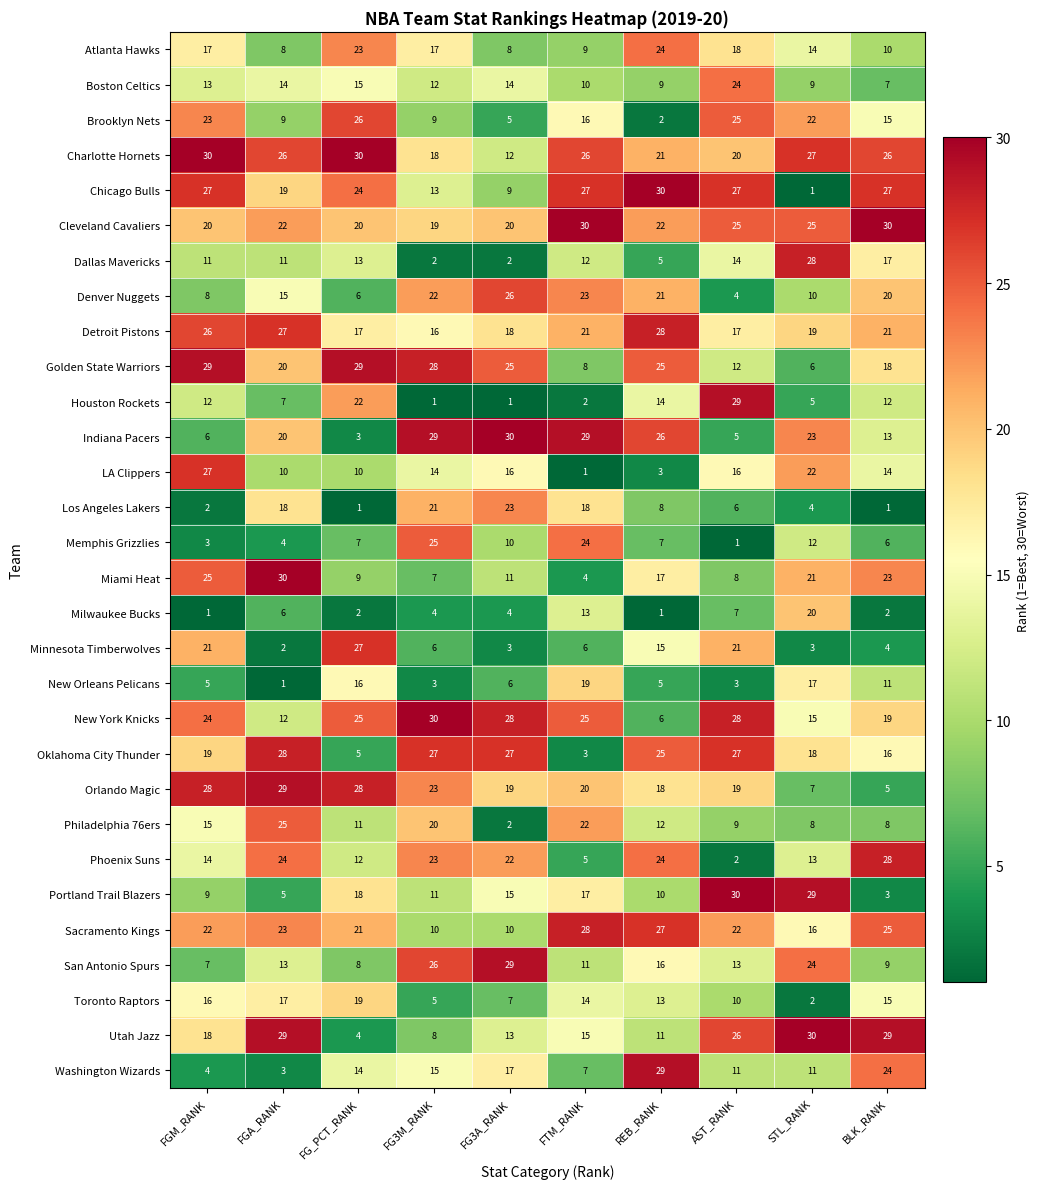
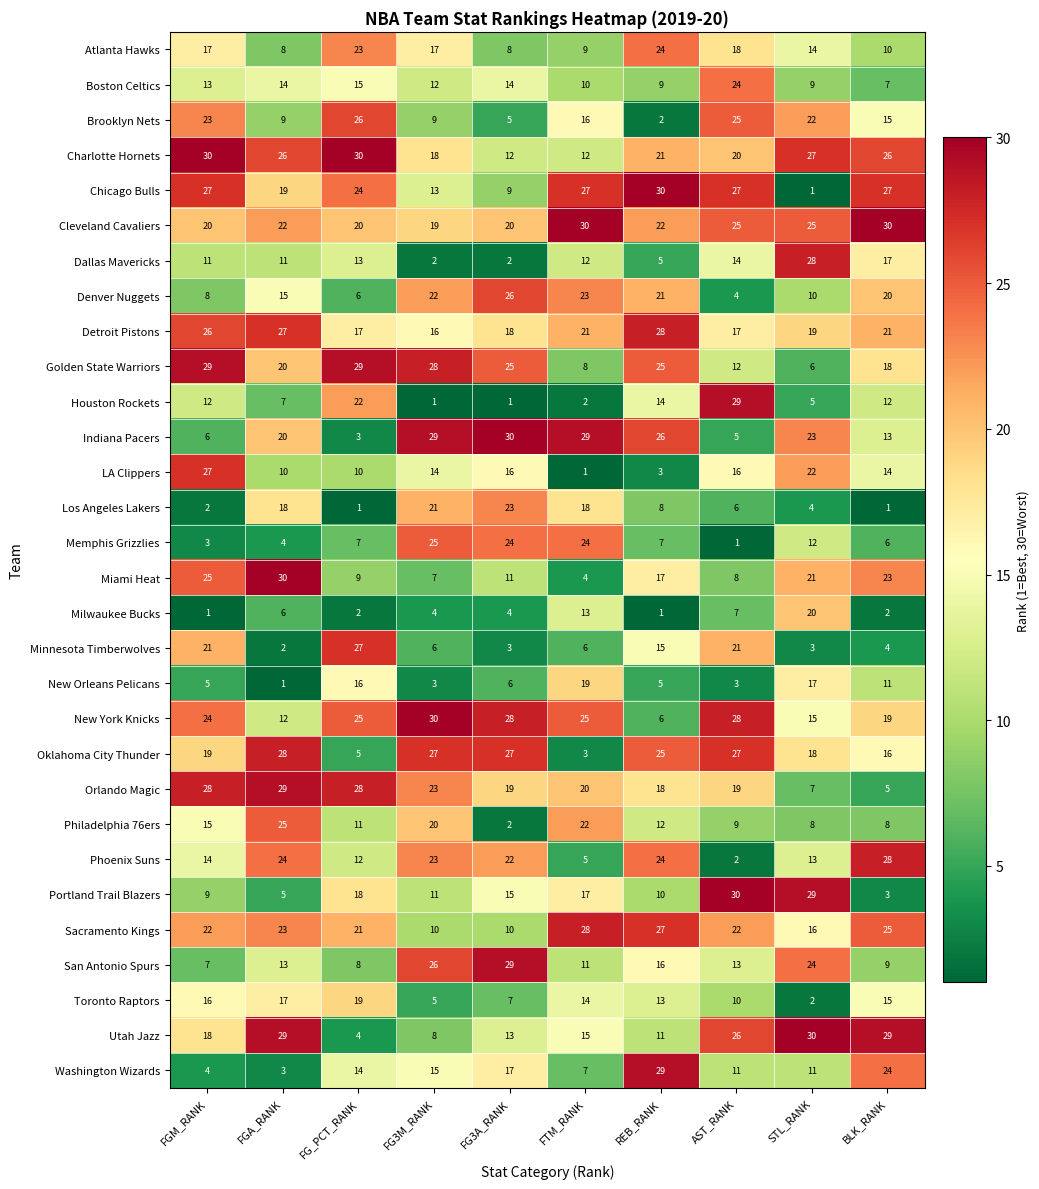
  {
    "Charlotte Hornets": {
      "FGM_RANK": 30,
      "FGA_RANK": 26,
      "FG_PCT_RANK": 30,
      "FG3M_RANK": 18,
      "FG3A_RANK": 12,
-     "FTM_RANK": 26,
+     "FTM_RANK": 12,
      "REB_RANK": 21,
      "AST_RANK": 20,
      "STL_RANK": 27,
      "BLK_RANK": 26
    },
    "Memphis Grizzlies": {
      "FGM_RANK": 3,
      "FGA_RANK": 4,
      "FG_PCT_RANK": 7,
      "FG3M_RANK": 25,
-     "FG3A_RANK": 10,
+     "FG3A_RANK": 24,
      "FTM_RANK": 24,
      "REB_RANK": 7,
      "AST_RANK": 1,
      "STL_RANK": 12,
      "BLK_RANK": 6
    }
  }
